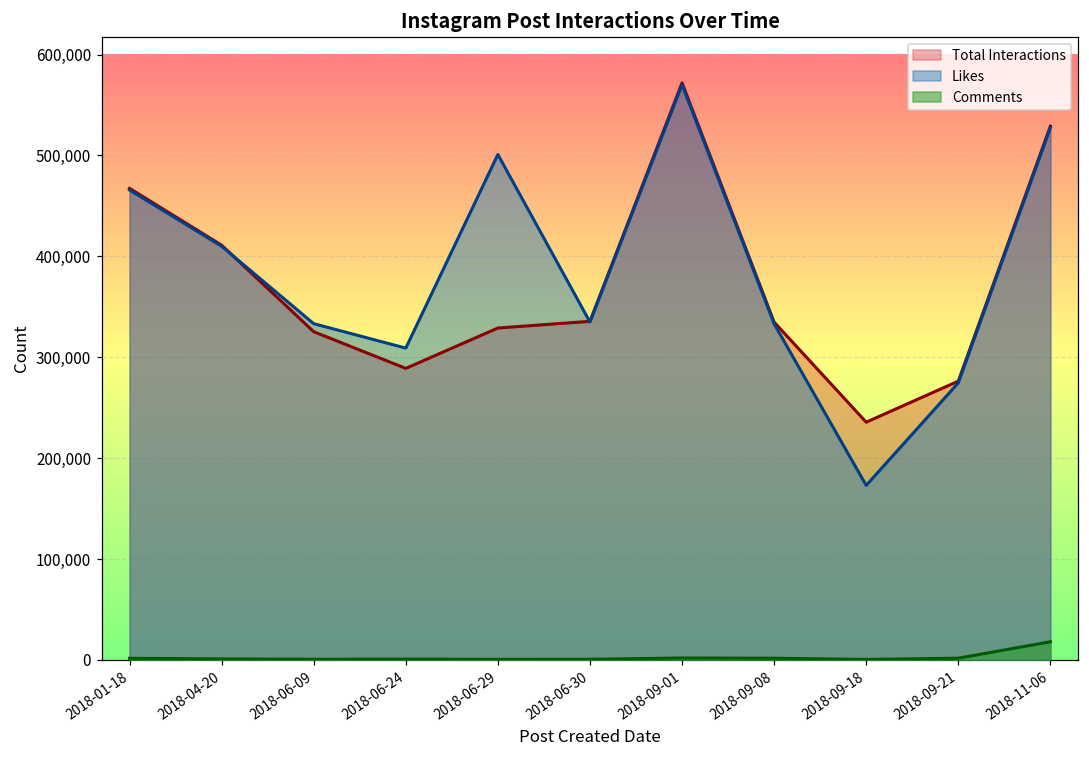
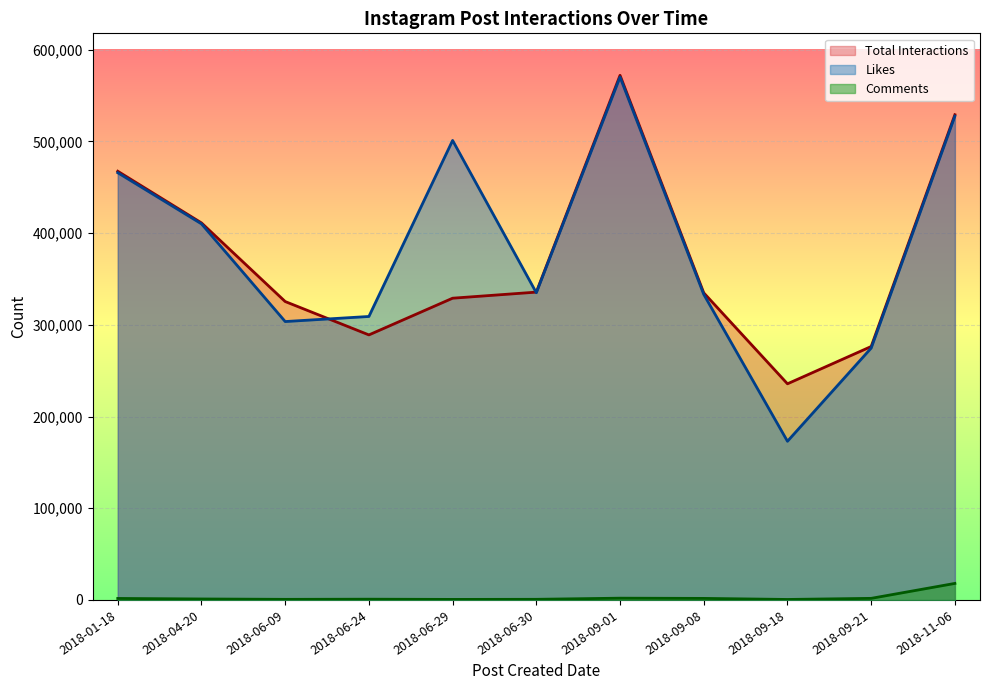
  {
    "Total Interactions": {
      "2018-06-09": "330,000",
      "2018-06-24": "290,000",
      "2018-06-29": "330,000",
      "2018-09-18": "240,000"
    },
    "Likes": {
-     "2018-06-09": "330,000",
+     "2018-06-09": "300,000",
      "2018-06-24": "310,000",
      "2018-06-29": "500,000",
      "2018-09-18": "170,000"
    },
    "Comments": {
      "2018-01-18": "0",
      "2018-04-20": "0",
      "2018-06-09": "0",
      "2018-06-24": "0",
      "2018-06-29": "0",
      "2018-06-30": "0",
      "2018-09-01": "0",
      "2018-09-08": "0",
      "2018-09-18": "0",
      "2018-09-21": "0",
      "2018-11-06": "20,000"
    }
  }
